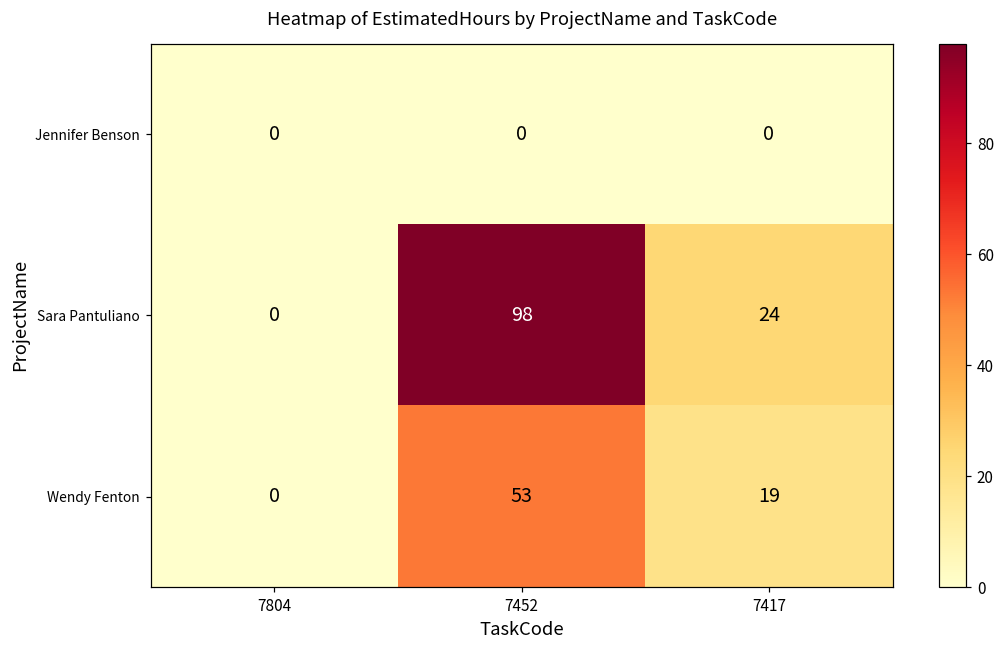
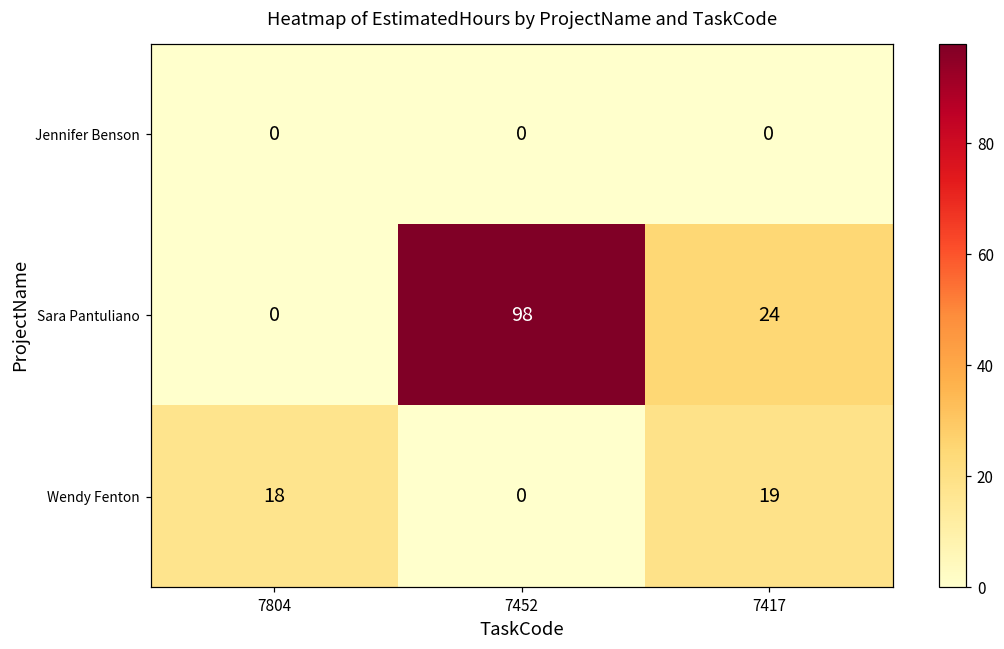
  {
    "Jennifer Benson": {
      "7804": 0,
      "7452": 0,
      "7417": 0
    },
    "Sara Pantuliano": {
      "7804": 0,
      "7452": 98,
      "7417": 24
    },
    "Wendy Fenton": {
-     "7804": 0,
-     "7452": 53,
+     "7804": 18,
+     "7452": 0,
      "7417": 19
    }
  }
